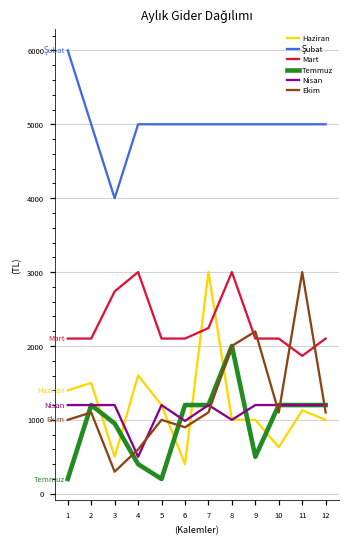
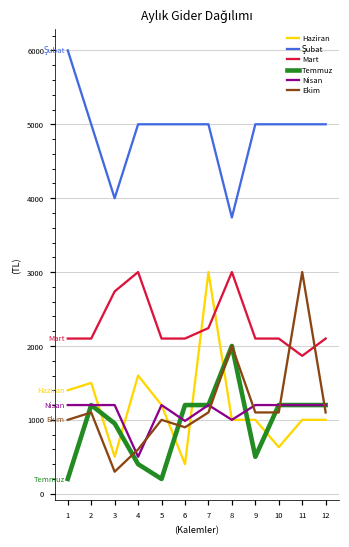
  {
    "Haziran": {
      "1": 1400,
      "2": 1500,
      "3": 500,
      "4": 1600,
      "6": 400,
      "7": 3000,
      "9": 1000,
      "10": 600,
-     "11": 1100,
+     "11": 1000,
      "12": 1000
    },
    "Şubat": {
      "1": 6000,
      "2": 5000,
      "3": 4000,
      "4": 5000,
      "5": 5000,
      "6": 5000,
      "7": 5000,
-     "8": 5000,
+     "8": 3700,
      "9": 5000,
      "10": 5000,
      "11": 5000,
      "12": 5000
    },
    "Mart": {
      "1": 2100,
      "2": 2100,
      "3": 2700,
      "4": 3000,
      "5": 2100,
      "6": 2100,
      "7": 2200,
      "8": 3000,
      "9": 2100,
      "10": 2100,
      "11": 1900,
      "12": 2100
    },
    "Temmuz": {
      "1": 200,
      "3": 1000,
      "4": 400,
      "5": 200,
      "6": 1200,
      "9": 500
    },
    "Nisan": {
      "1": 1200,
      "3": 1200,
      "4": 500,
      "6": 1000,
      "9": 1200
    },
    "Ekim": {
      "1": 1000,
      "2": 1100,
      "3": 300,
      "4": 600,
      "5": 1000,
      "6": 900,
      "7": 1100,
-     "9": 2200,
+     "9": 1100,
      "10": 1100,
      "11": 3000,
      "12": 1100
    }
  }
